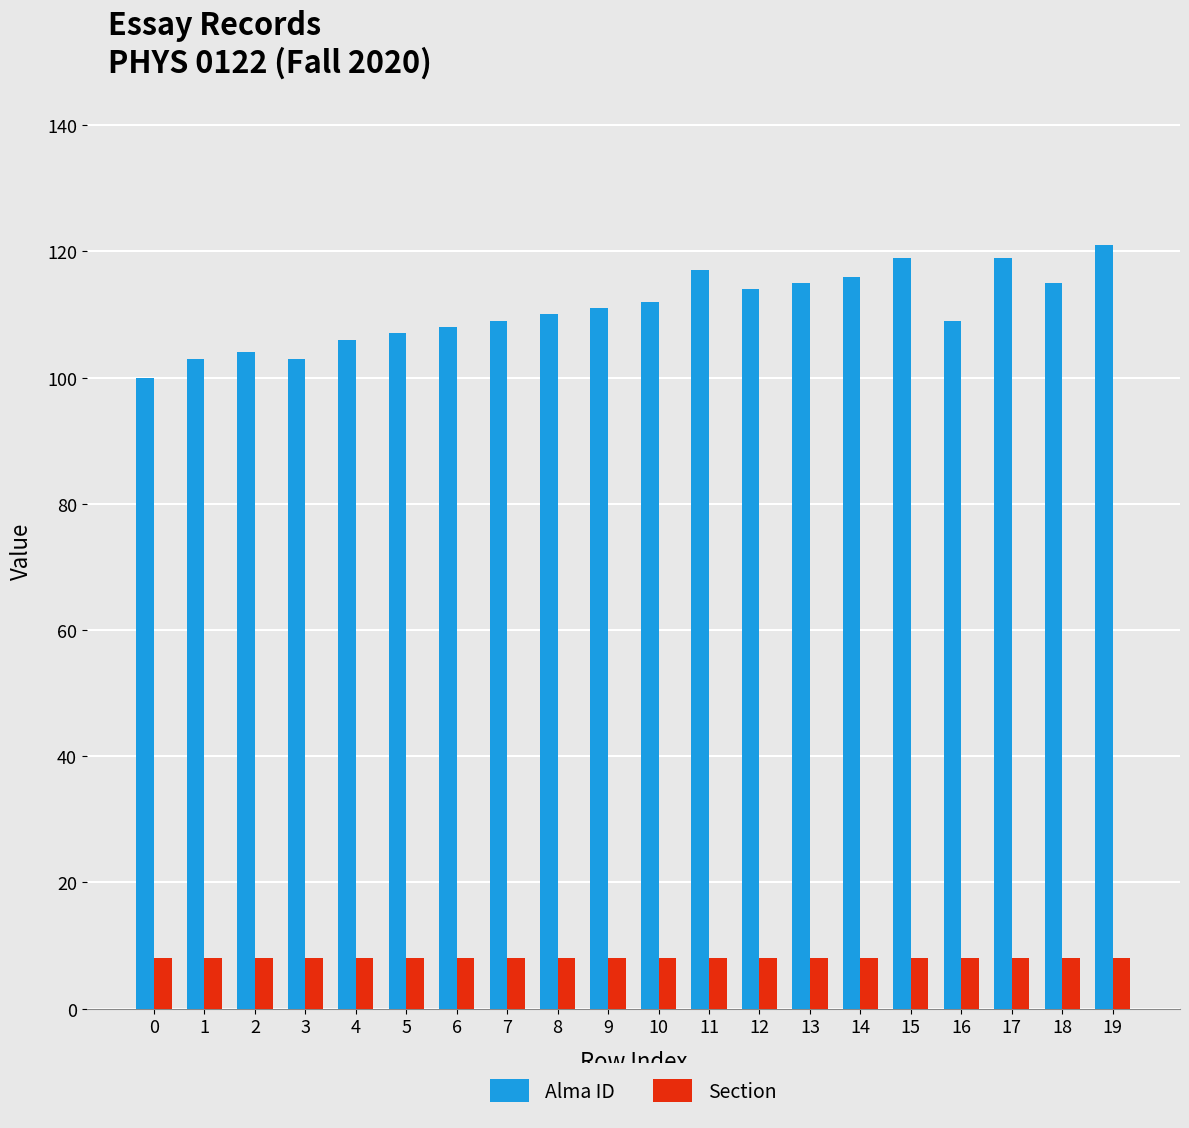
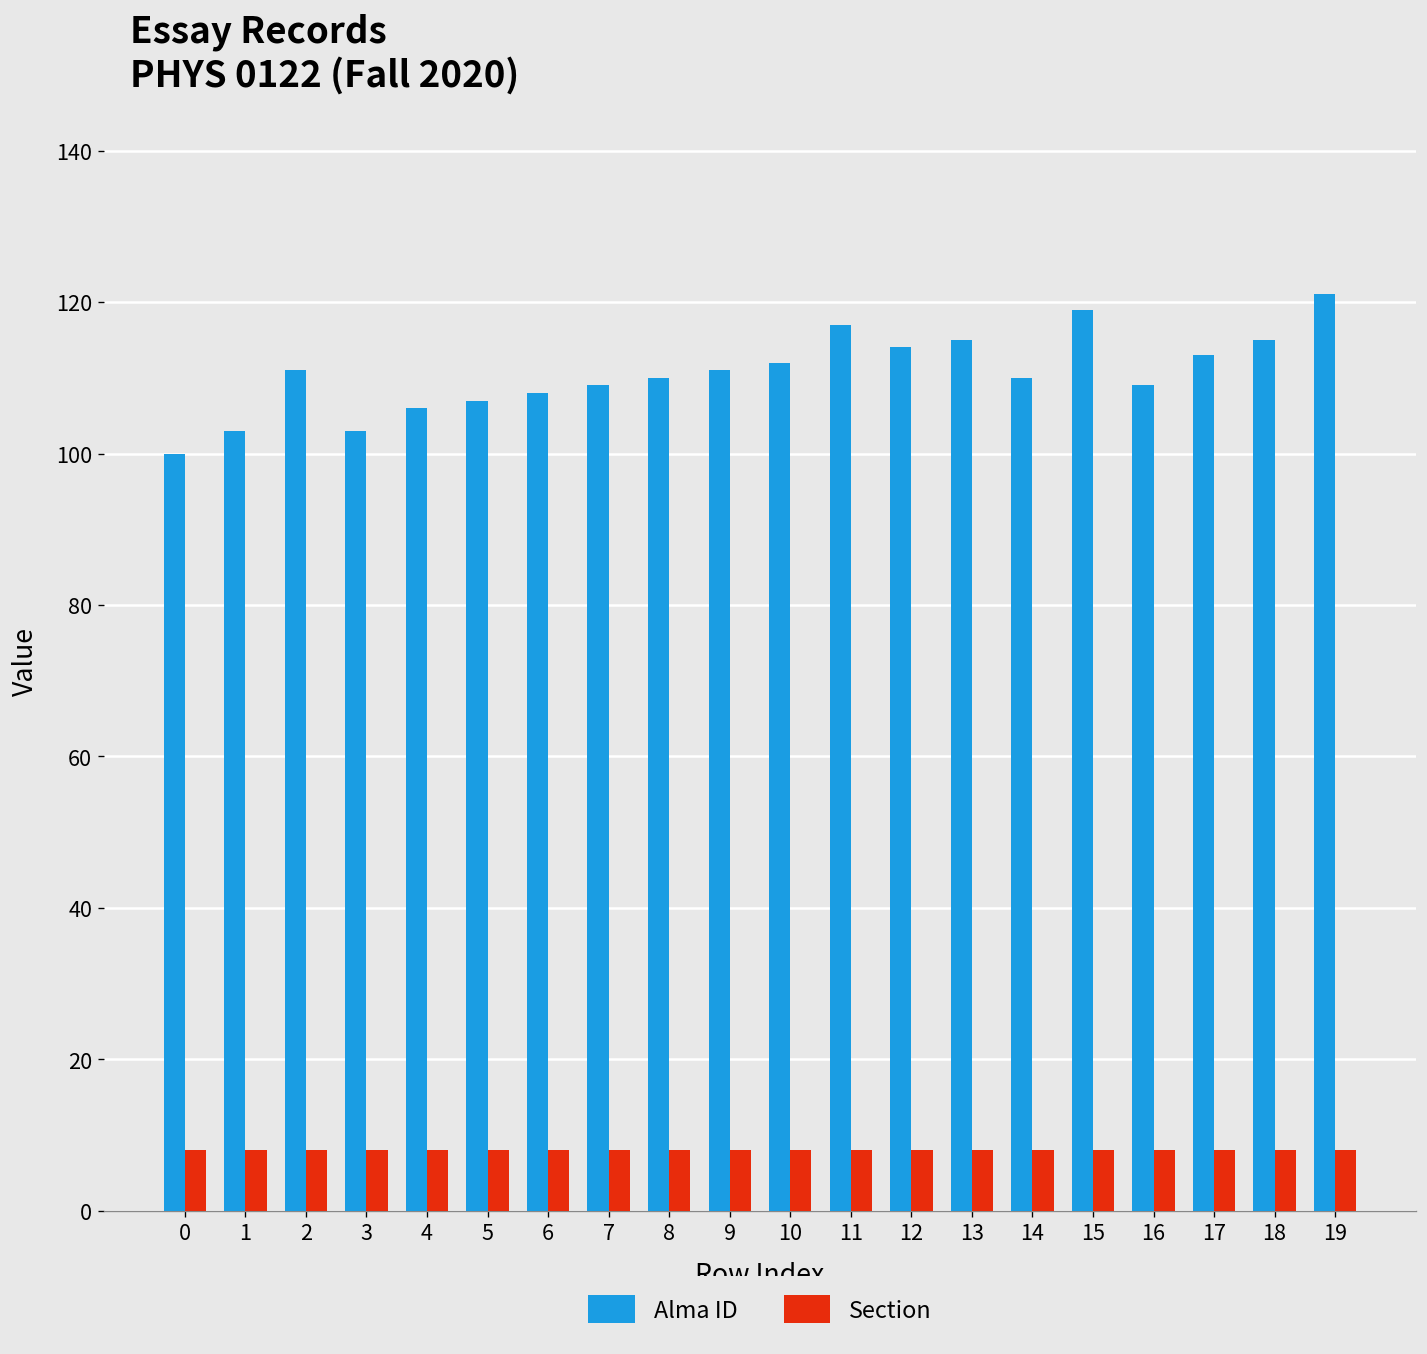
  {
    "Alma ID": {
      "0": 100,
      "1": 103,
-     "2": 104,
+     "2": 111,
      "3": 103,
      "4": 106,
      "5": 107,
      "6": 108,
      "7": 109,
      "8": 110,
      "9": 111,
      "10": 112,
      "11": 117,
      "12": 114,
      "13": 115,
-     "14": 116,
+     "14": 110,
      "15": 119,
      "16": 109,
-     "17": 119,
+     "17": 113,
      "18": 115,
      "19": 121
    },
    "Section": {
      "0": 8,
      "1": 8,
      "2": 8,
      "3": 8,
      "4": 8,
      "5": 8,
      "6": 8,
      "7": 8,
      "8": 8,
      "9": 8,
      "10": 8,
      "11": 8,
      "12": 8,
      "13": 8,
      "14": 8,
      "15": 8,
      "16": 8,
      "17": 8,
      "18": 8,
      "19": 8
    }
  }
